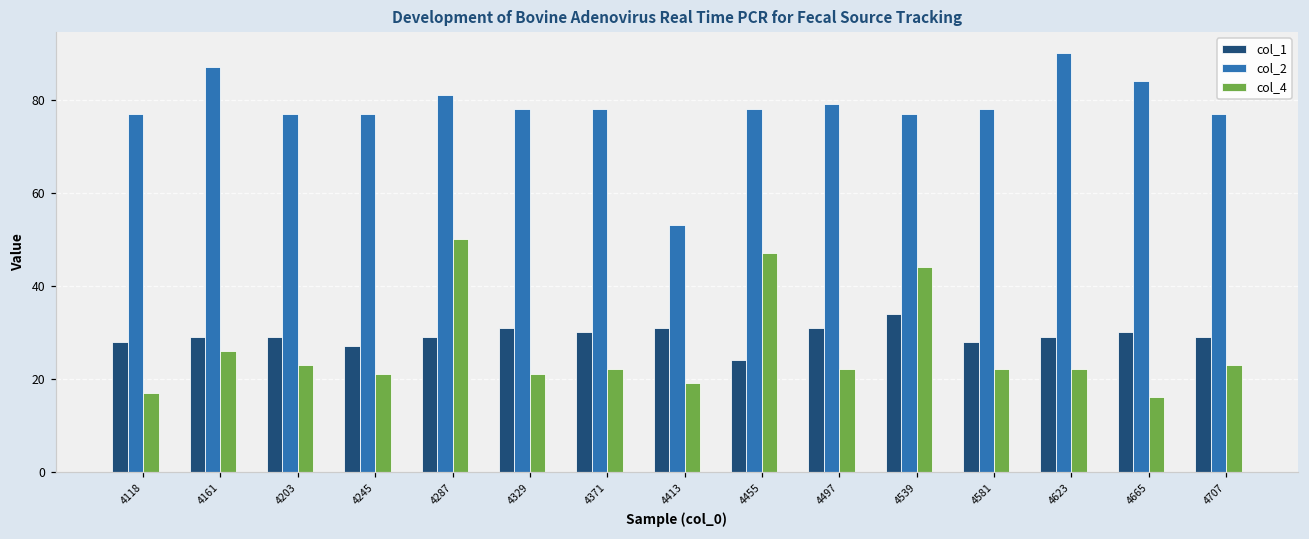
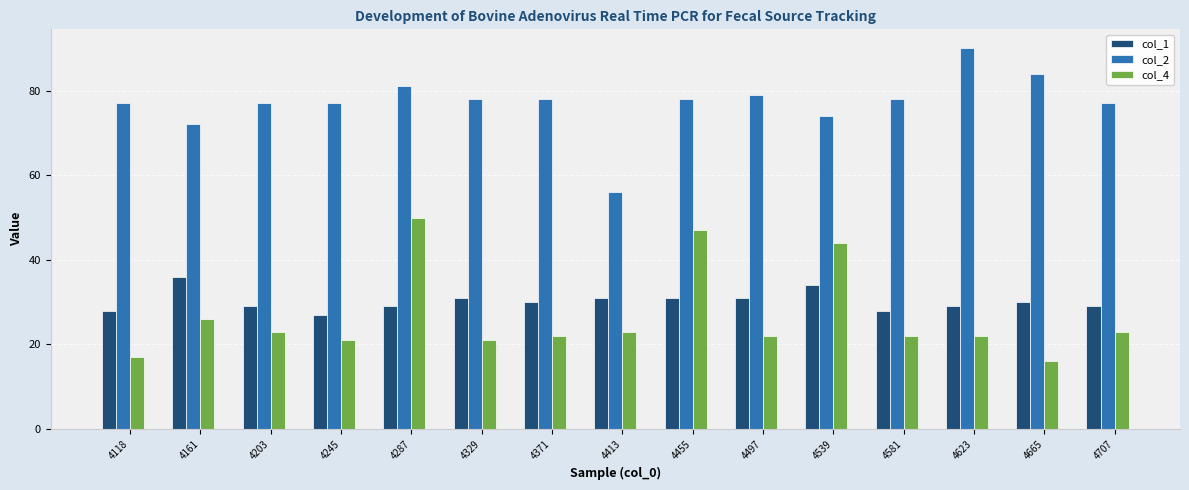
  {
    "col_1": {
      "4118": 28,
-     "4161": 29,
+     "4161": 36,
      "4203": 29,
      "4245": 27,
      "4287": 29,
      "4329": 31,
      "4371": 30,
      "4413": 31,
-     "4455": 24,
+     "4455": 31,
      "4497": 31,
      "4539": 34,
      "4581": 28,
      "4623": 29,
      "4665": 30,
      "4707": 29
    },
    "col_2": {
      "4118": 77,
-     "4161": 87,
+     "4161": 72,
      "4203": 77,
      "4245": 77,
      "4287": 81,
      "4329": 78,
      "4371": 78,
-     "4413": 53,
+     "4413": 56,
      "4455": 78,
      "4497": 79,
-     "4539": 77,
+     "4539": 74,
      "4581": 78,
      "4623": 90,
      "4665": 84,
      "4707": 77
    },
    "col_4": {
      "4118": 17,
      "4161": 26,
      "4203": 23,
      "4245": 21,
      "4287": 50,
      "4329": 21,
      "4371": 22,
-     "4413": 19,
+     "4413": 23,
      "4455": 47,
      "4497": 22,
      "4539": 44,
      "4581": 22,
      "4623": 22,
      "4665": 16,
      "4707": 23
    }
  }
